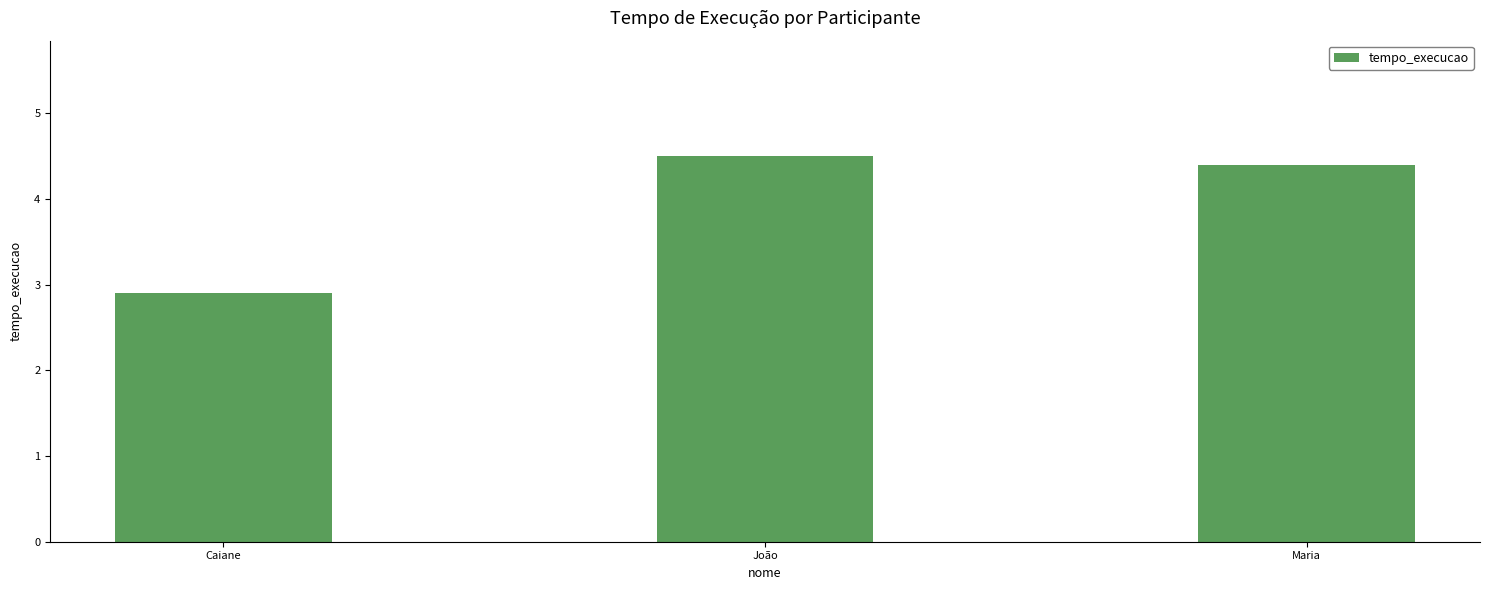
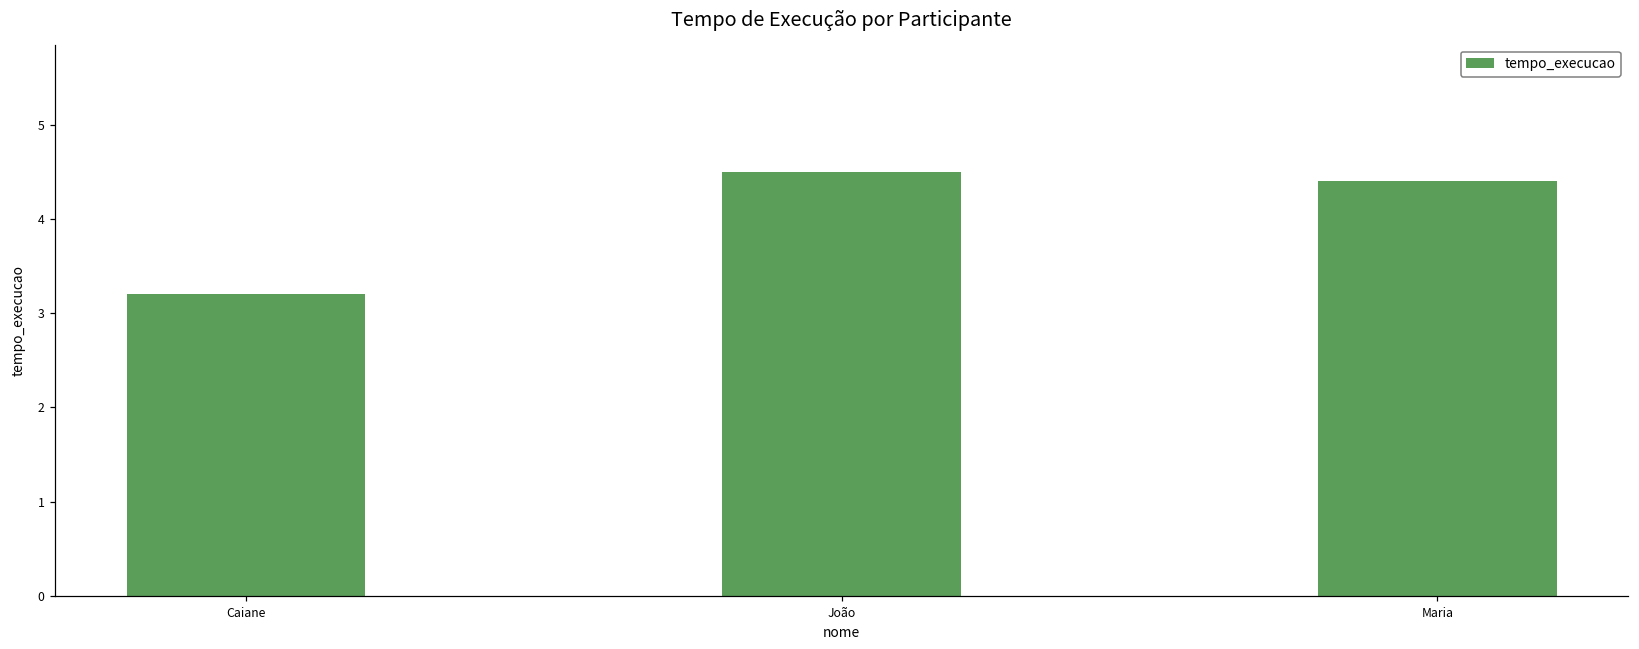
  {
-   "Caiane": 2.9,
+   "Caiane": 3.2,
    "João": 4.5,
    "Maria": 4.4
  }
